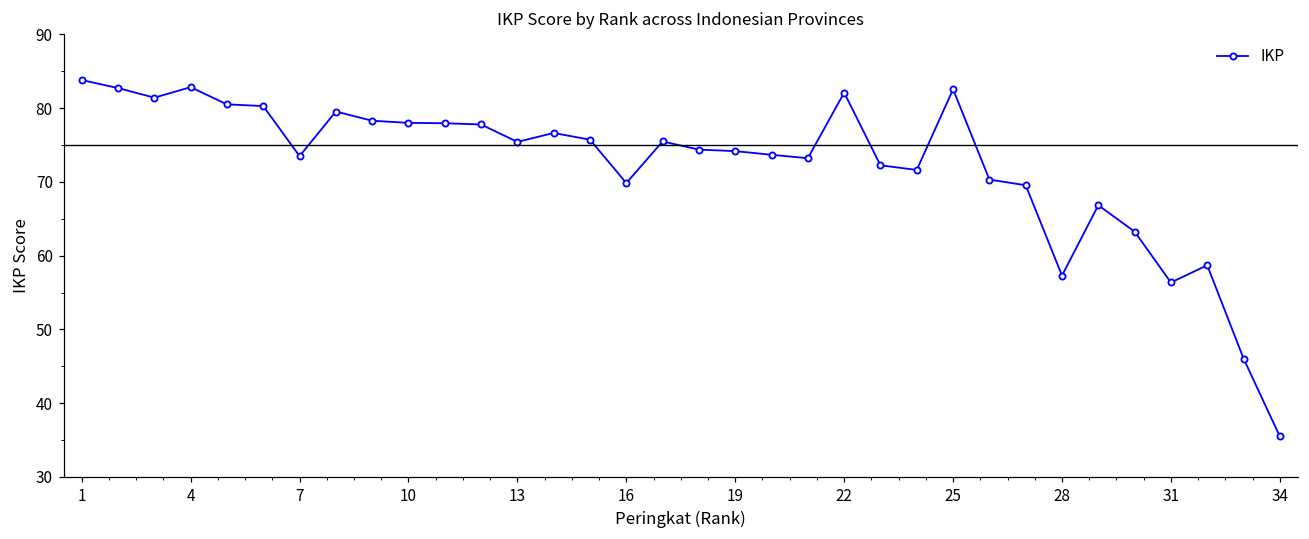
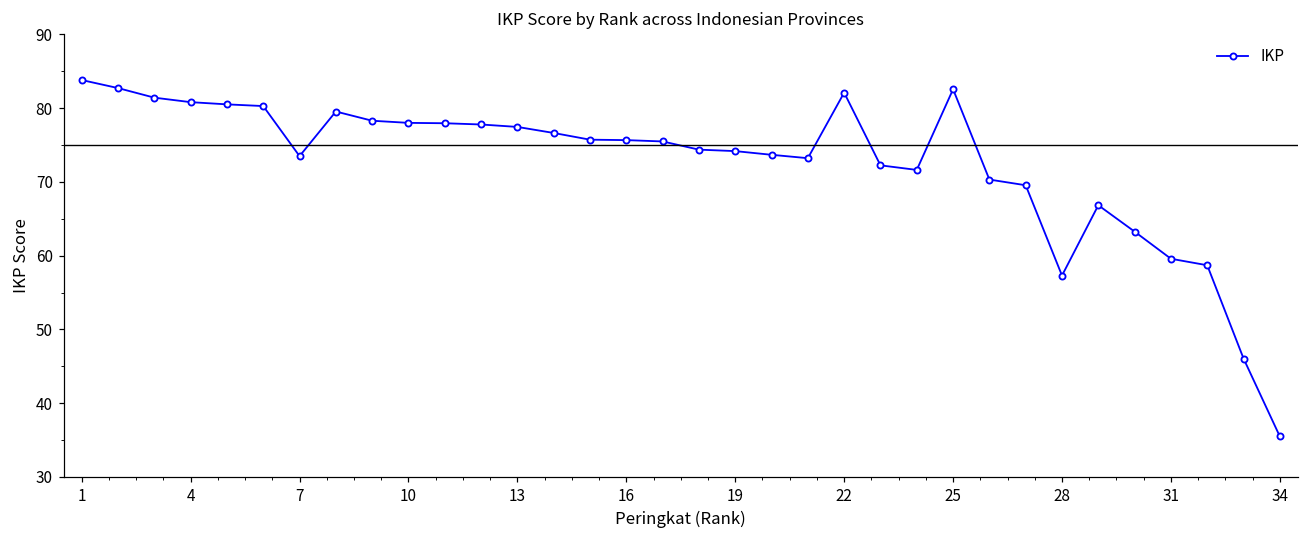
  {
    "1": 84,
-   "4": 83,
+   "4": 81,
    "7": 74,
    "10": 78,
-   "13": 75,
-   "16": 70,
+   "13": 77,
+   "16": 76,
    "19": 74,
    "22": 82,
    "25": 83,
    "28": 57,
-   "31": 56,
+   "31": 60,
    "34": 35
  }
